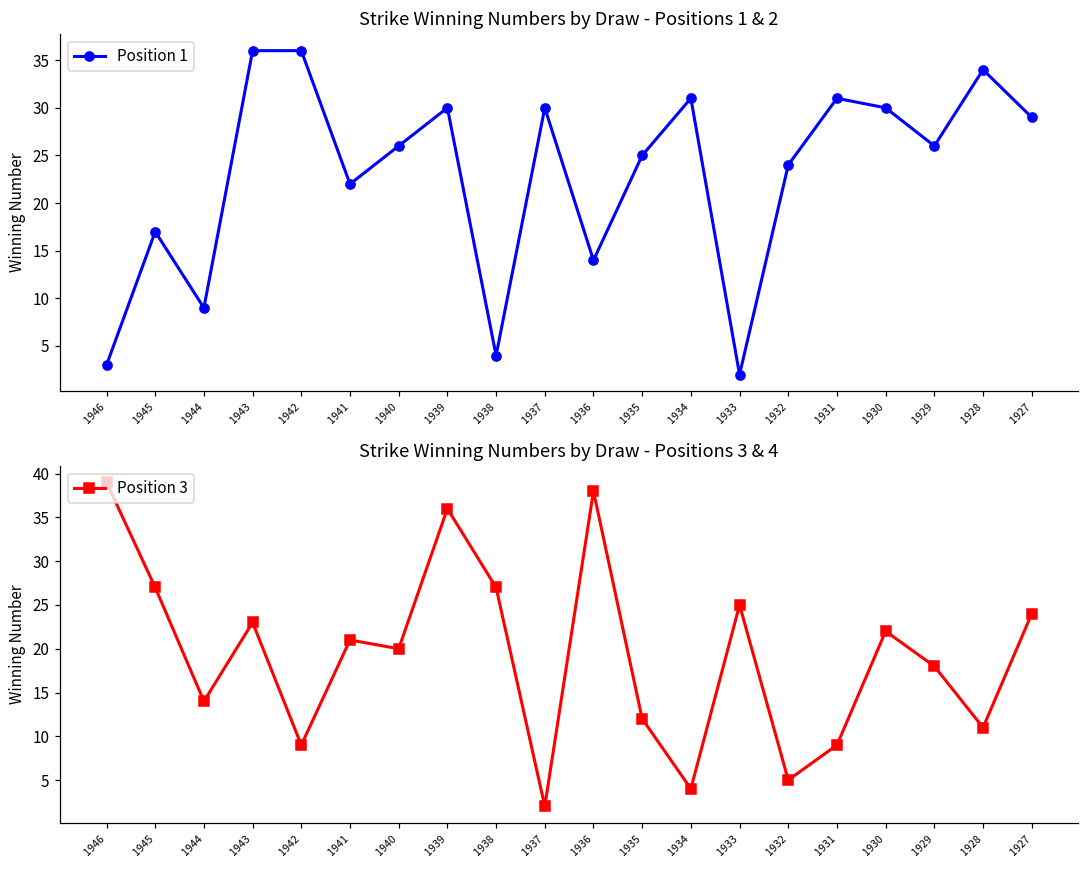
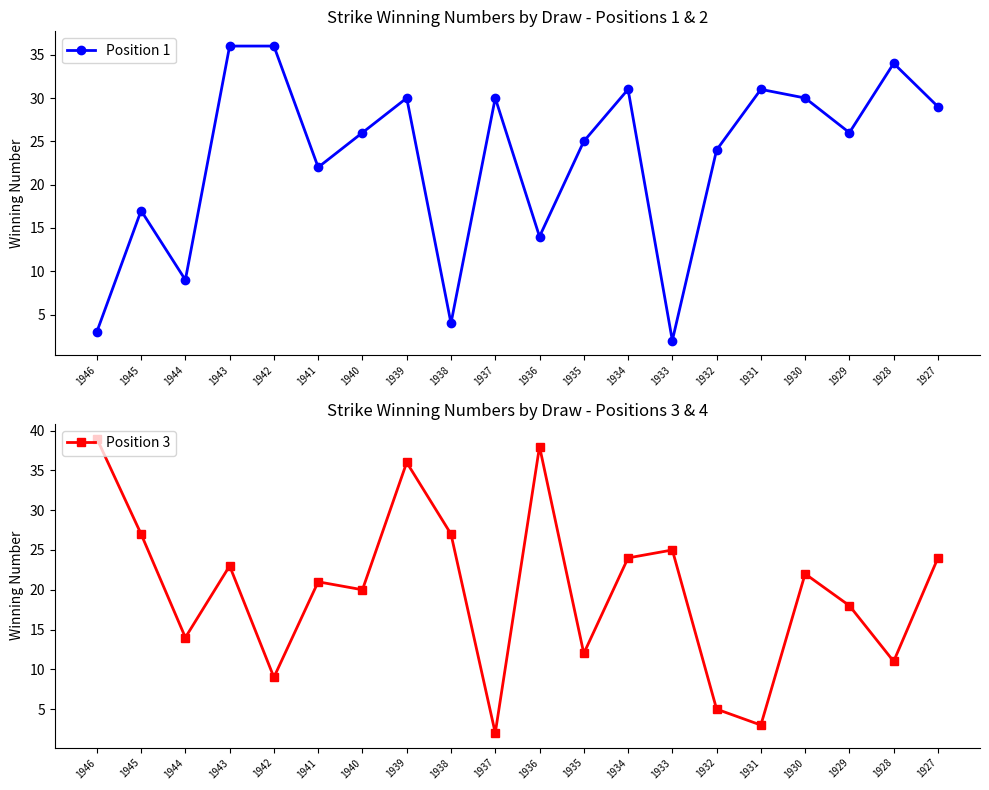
  {
    "Strike Winning Numbers by Draw - Positions 1 & 2": {
      "1946": 3,
      "1945": 17,
      "1944": 9,
      "1943": 36,
      "1942": 36,
      "1941": 22,
      "1940": 26,
      "1939": 30,
      "1938": 4,
      "1937": 30,
      "1936": 14,
      "1935": 25,
      "1934": 31,
      "1933": 2,
      "1932": 24,
      "1931": 31,
      "1930": 30,
      "1929": 26,
      "1928": 34,
      "1927": 29
    },
    "Strike Winning Numbers by Draw - Positions 3 & 4": {
      "1945": 27,
      "1944": 14,
      "1943": 23,
      "1942": 9,
      "1941": 21,
      "1940": 20,
      "1939": 36,
      "1938": 27,
      "1937": 2,
      "1936": 38,
      "1935": 12,
-     "1934": 4,
+     "1934": 24,
      "1933": 25,
      "1932": 5,
-     "1931": 9,
+     "1931": 3,
      "1930": 22,
      "1929": 18,
      "1928": 11,
      "1927": 24
    }
  }
